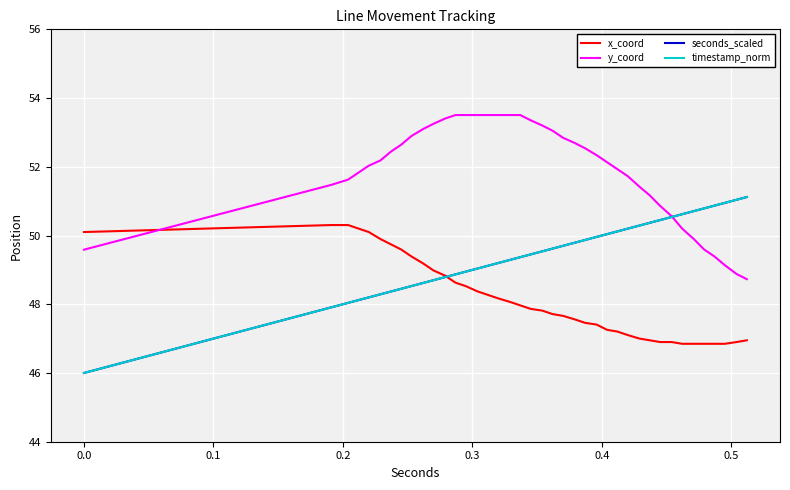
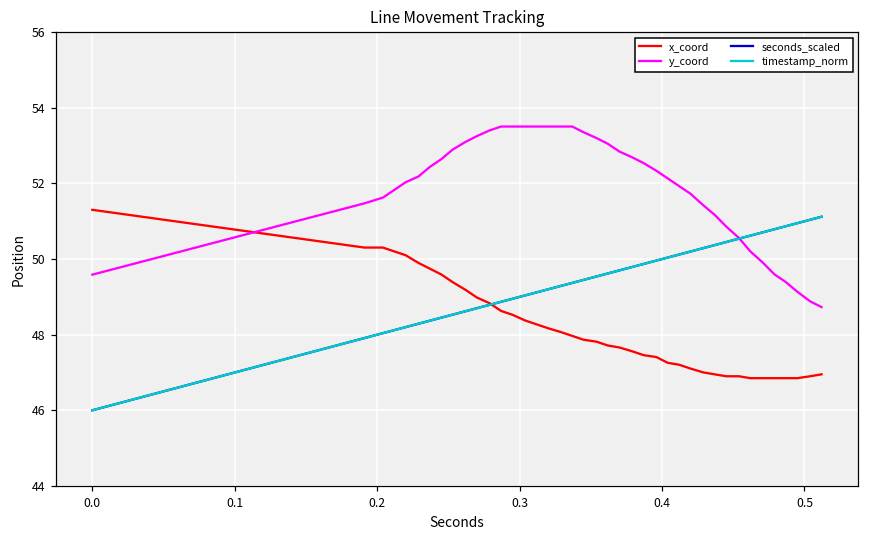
  {
    "x_coord": {
-     "0.0": 50.1
+     "0.0": 51.3
    },
    "y_coord": {
      "0.0": 49.6
    },
    "timestamp_norm": {
      "0.0": 46.0
    }
  }
